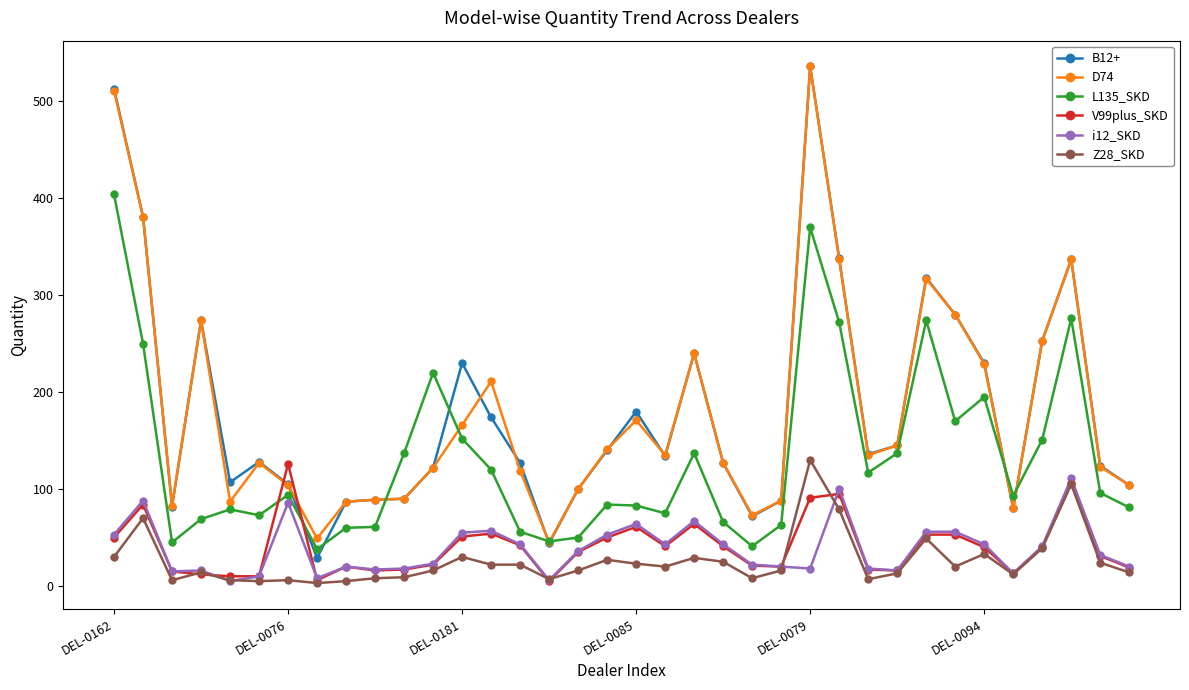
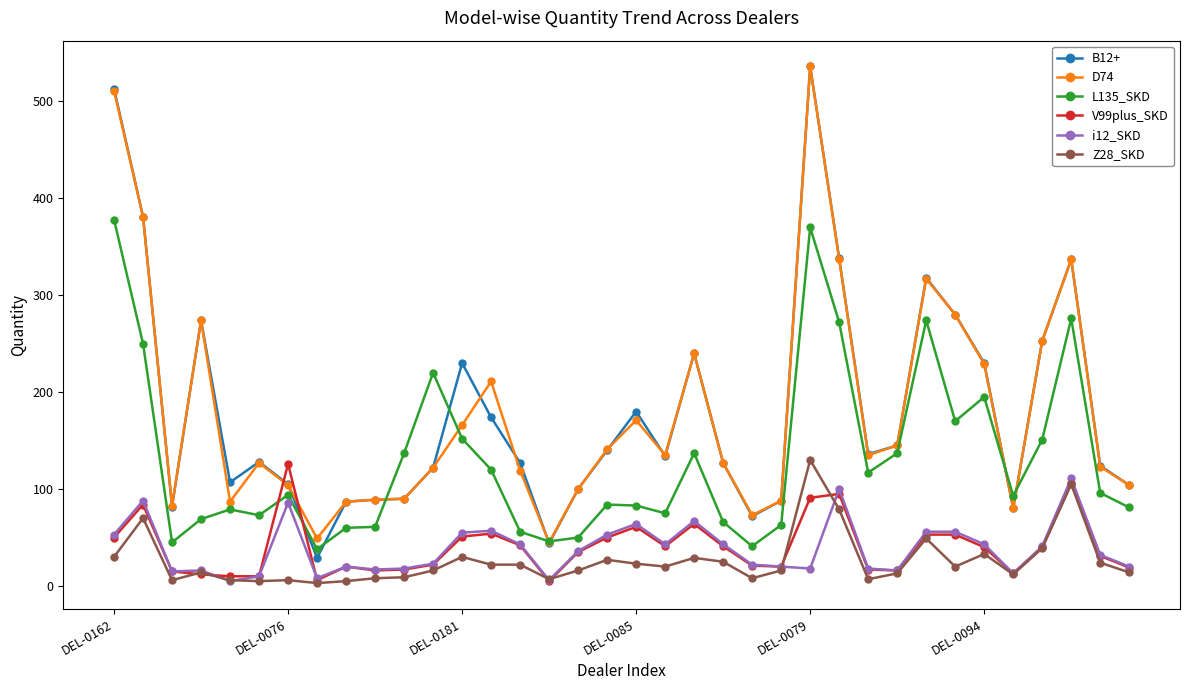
  {
    "B12+": {
      "DEL-0181": 230,
      "DEL-0085": 180
    },
    "D74": {
      "DEL-0181": 170,
      "DEL-0085": 170
    },
    "L135_SKD": {
-     "DEL-0162": 400,
+     "DEL-0162": 380,
      "DEL-0076": 90,
      "DEL-0181": 150,
      "DEL-0085": 80,
      "DEL-0079": 370,
      "DEL-0094": 200
    },
    "V99plus_SKD": {
      "DEL-0162": 50,
      "DEL-0076": 130,
      "DEL-0181": 50,
      "DEL-0085": 60,
      "DEL-0079": 90,
      "DEL-0094": 40
    },
    "i12_SKD": {
      "DEL-0162": 50,
      "DEL-0076": 90,
      "DEL-0181": 60,
      "DEL-0085": 60,
      "DEL-0079": 20,
      "DEL-0094": 40
    },
    "Z28_SKD": {
      "DEL-0162": 30,
      "DEL-0076": 10,
      "DEL-0181": 30,
      "DEL-0085": 20,
      "DEL-0079": 130,
      "DEL-0094": 30
    }
  }
